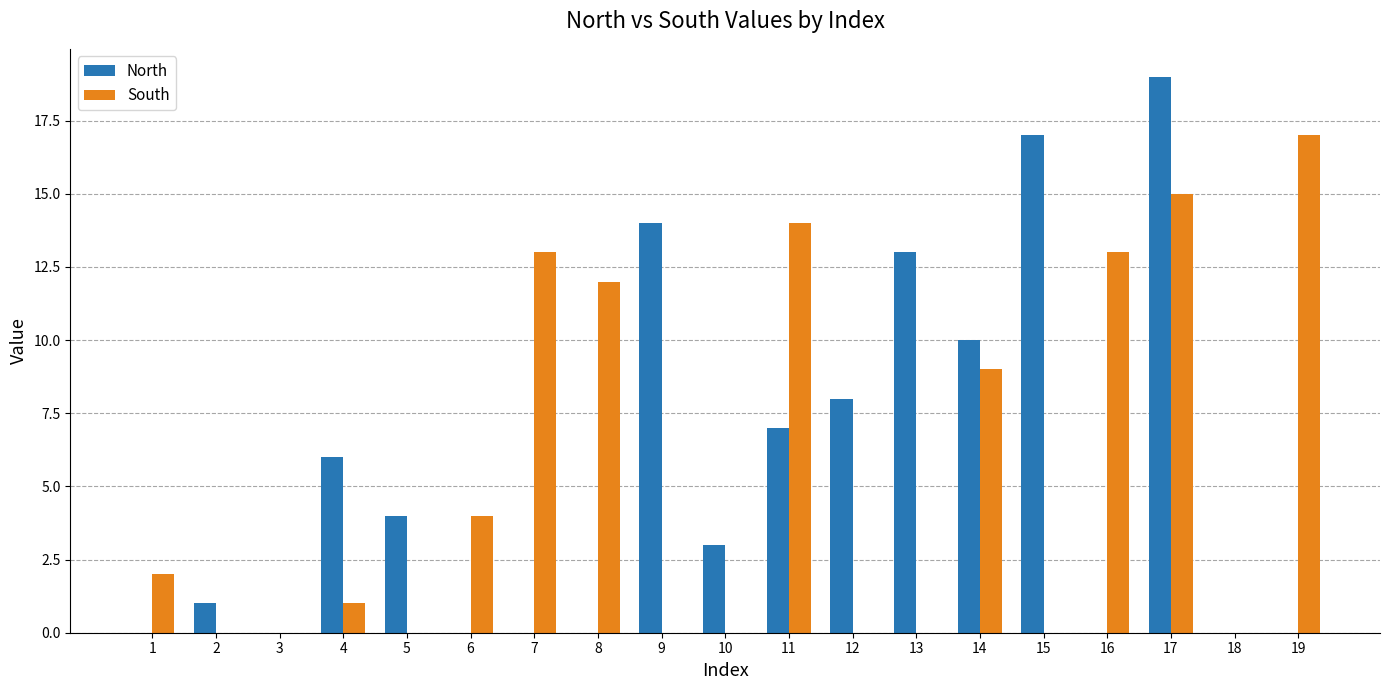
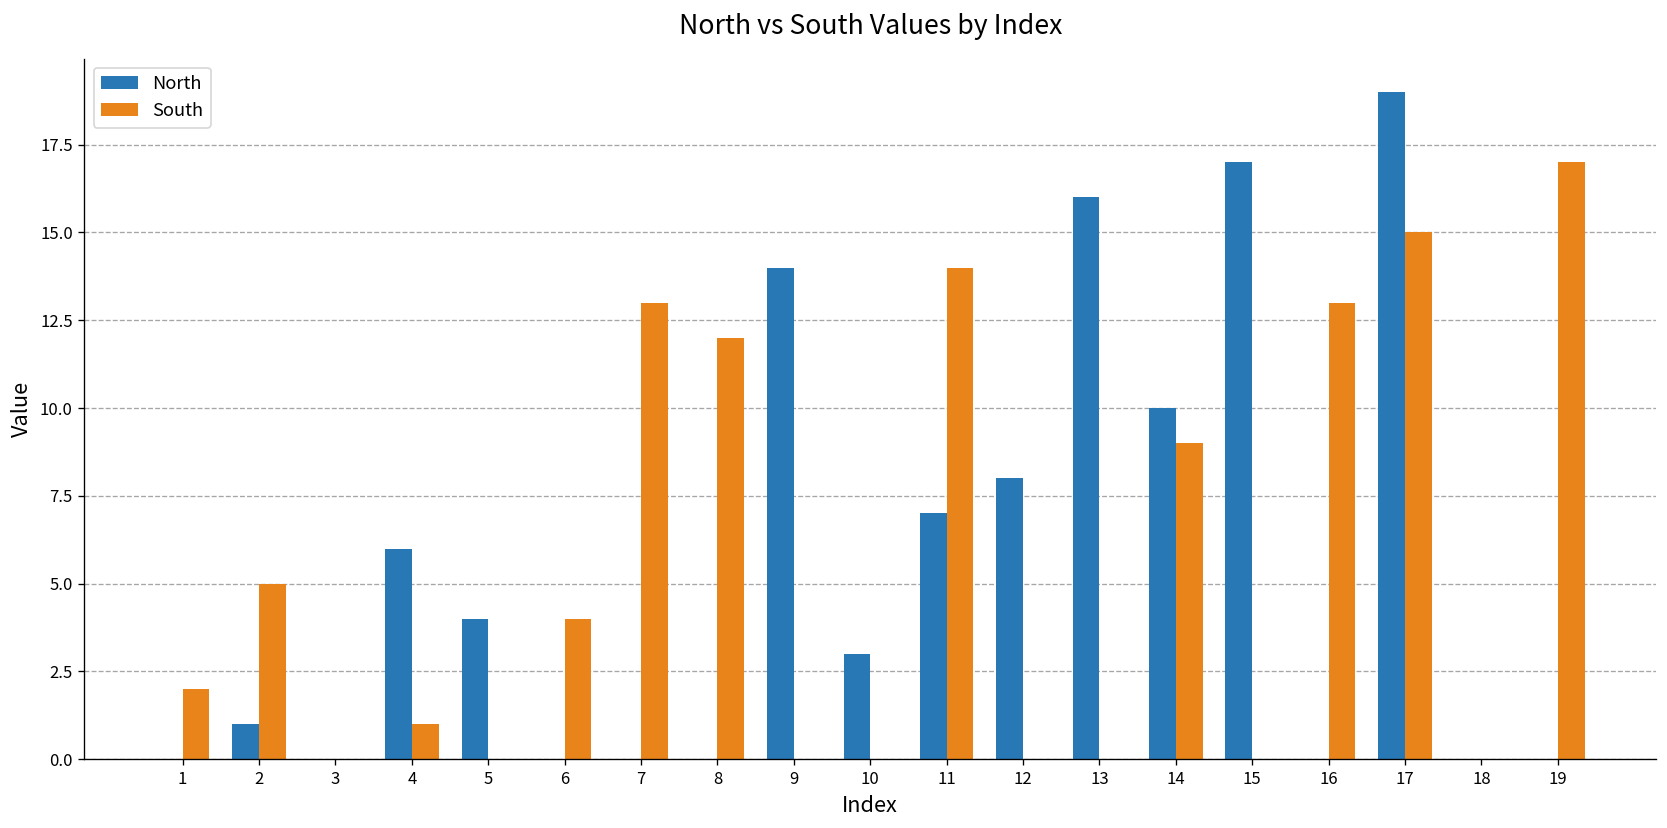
  {
    "North": {
      "1": 0,
      "2": 1,
      "3": 0,
      "4": 6,
      "5": 4,
      "6": 0,
      "7": 0,
      "8": 0,
      "9": 14,
      "10": 3,
      "11": 7,
      "12": 8,
-     "13": 13,
+     "13": 16,
      "14": 10,
      "15": 17,
      "16": 0,
      "17": 19,
      "18": 0,
      "19": 0
    },
    "South": {
      "1": 2,
-     "2": 0,
+     "2": 5,
      "3": 0,
      "4": 1,
      "5": 0,
      "6": 4,
      "7": 13,
      "8": 12,
      "9": 0,
      "10": 0,
      "11": 14,
      "12": 0,
      "13": 0,
      "14": 9,
      "15": 0,
      "16": 13,
      "17": 15,
      "18": 0,
      "19": 17
    }
  }
